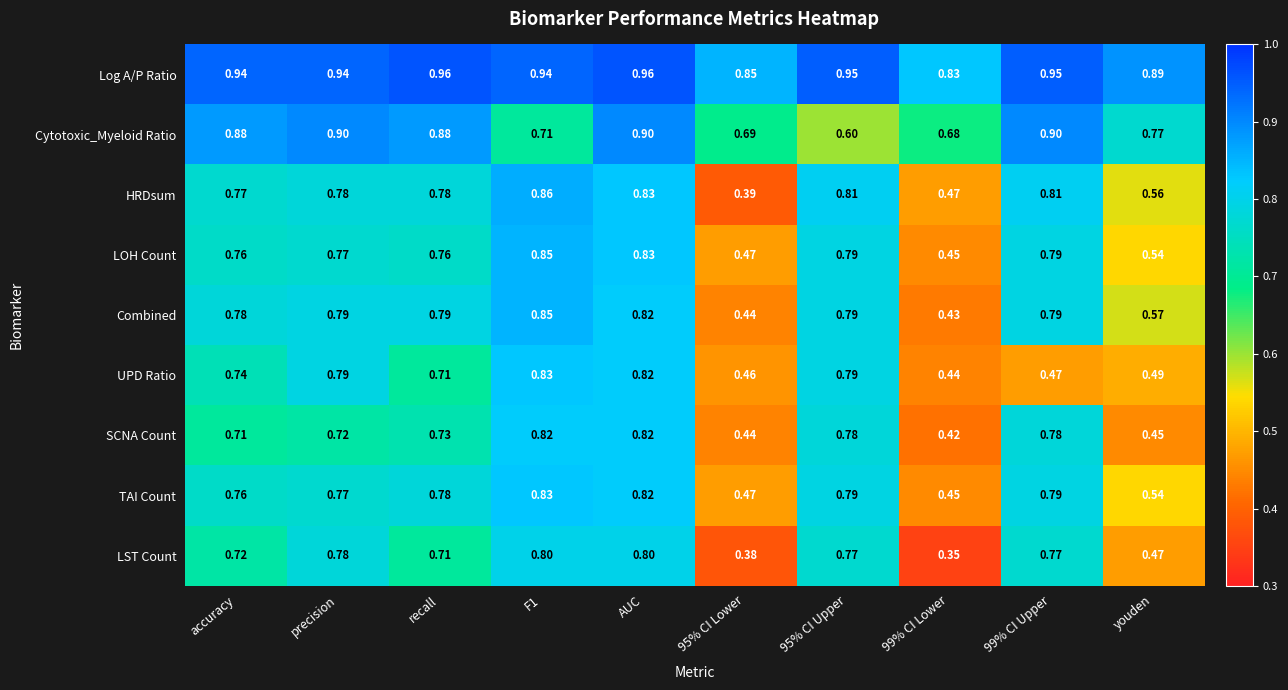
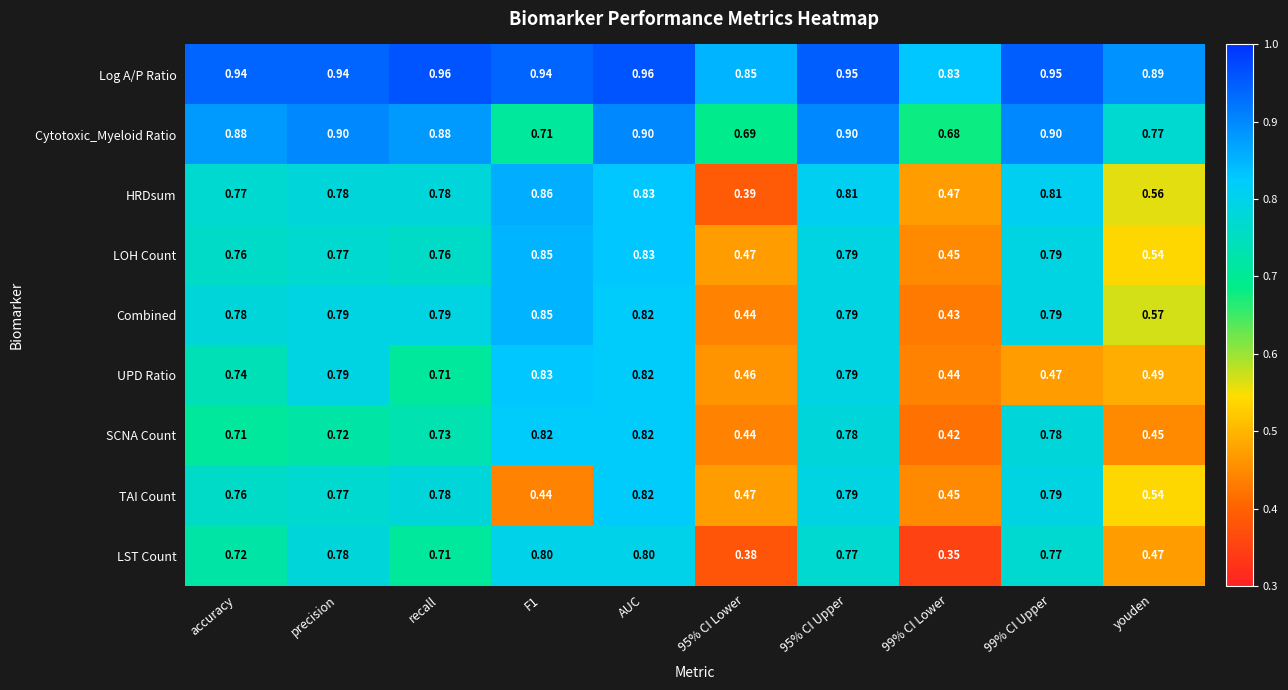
  {
    "Log A/P Ratio": {
      "accuracy": 0.94,
      "precision": 0.94,
      "recall": 0.96,
      "F1": 0.94,
      "AUC": 0.96,
      "95% CI Lower": 0.85,
      "95% CI Upper": 0.95,
      "99% CI Lower": 0.83,
      "99% CI Upper": 0.95,
      "youden": 0.89
    },
    "Cytotoxic_Myeloid Ratio": {
      "accuracy": 0.88,
      "precision": 0.90,
      "recall": 0.88,
      "F1": 0.71,
      "AUC": 0.90,
      "95% CI Lower": 0.69,
-     "95% CI Upper": 0.60,
+     "95% CI Upper": 0.90,
      "99% CI Lower": 0.68,
      "99% CI Upper": 0.90,
      "youden": 0.77
    },
    "HRDsum": {
      "accuracy": 0.77,
      "precision": 0.78,
      "recall": 0.78,
      "F1": 0.86,
      "AUC": 0.83,
      "95% CI Lower": 0.39,
      "95% CI Upper": 0.81,
      "99% CI Lower": 0.47,
      "99% CI Upper": 0.81,
      "youden": 0.56
    },
    "LOH Count": {
      "accuracy": 0.76,
      "precision": 0.77,
      "recall": 0.76,
      "F1": 0.85,
      "AUC": 0.83,
      "95% CI Lower": 0.47,
      "95% CI Upper": 0.79,
      "99% CI Lower": 0.45,
      "99% CI Upper": 0.79,
      "youden": 0.54
    },
    "Combined": {
      "accuracy": 0.78,
      "precision": 0.79,
      "recall": 0.79,
      "F1": 0.85,
      "AUC": 0.82,
      "95% CI Lower": 0.44,
      "95% CI Upper": 0.79,
      "99% CI Lower": 0.43,
      "99% CI Upper": 0.79,
      "youden": 0.57
    },
    "UPD Ratio": {
      "accuracy": 0.74,
      "precision": 0.79,
      "recall": 0.71,
      "F1": 0.83,
      "AUC": 0.82,
      "95% CI Lower": 0.46,
      "95% CI Upper": 0.79,
      "99% CI Lower": 0.44,
      "99% CI Upper": 0.47,
      "youden": 0.49
    },
    "SCNA Count": {
      "accuracy": 0.71,
      "precision": 0.72,
      "recall": 0.73,
      "F1": 0.82,
      "AUC": 0.82,
      "95% CI Lower": 0.44,
      "95% CI Upper": 0.78,
      "99% CI Lower": 0.42,
      "99% CI Upper": 0.78,
      "youden": 0.45
    },
    "TAI Count": {
      "accuracy": 0.76,
      "precision": 0.77,
      "recall": 0.78,
-     "F1": 0.83,
+     "F1": 0.44,
      "AUC": 0.82,
      "95% CI Lower": 0.47,
      "95% CI Upper": 0.79,
      "99% CI Lower": 0.45,
      "99% CI Upper": 0.79,
      "youden": 0.54
    },
    "LST Count": {
      "accuracy": 0.72,
      "precision": 0.78,
      "recall": 0.71,
      "F1": 0.80,
      "AUC": 0.80,
      "95% CI Lower": 0.38,
      "95% CI Upper": 0.77,
      "99% CI Lower": 0.35,
      "99% CI Upper": 0.77,
      "youden": 0.47
    }
  }
